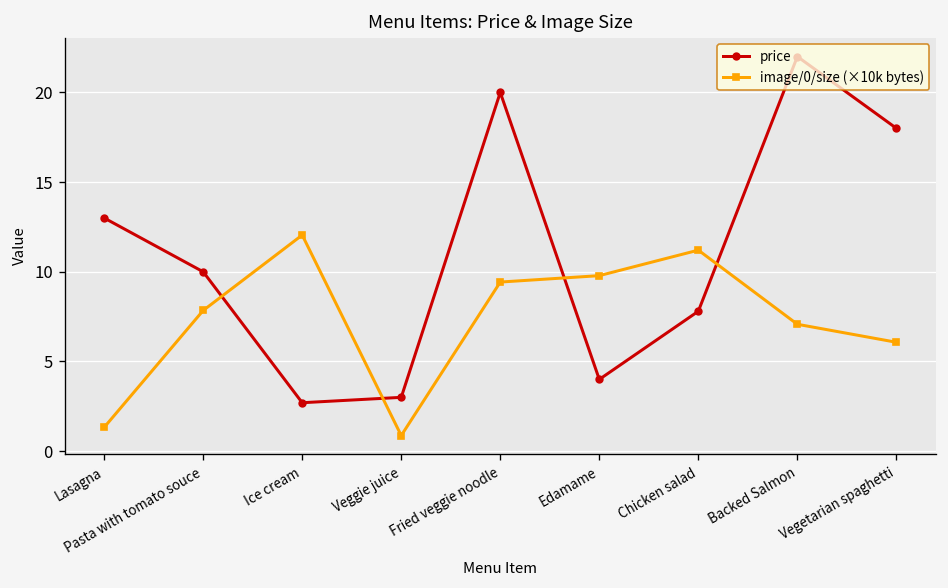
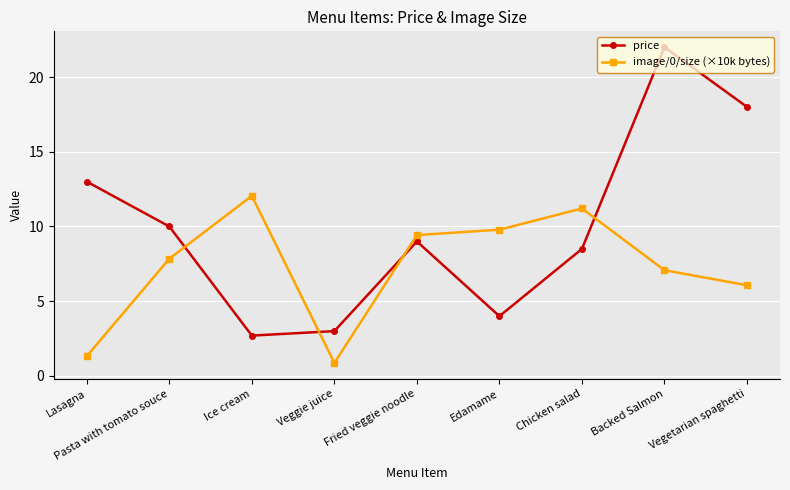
  {
    "price": {
      "Lasagna": 13.0,
      "Pasta with tomato souce": 10.0,
      "Ice cream": 2.7,
      "Veggie juice": 3.0,
-     "Fried veggie noodle": 20,
+     "Fried veggie noodle": 9,
      "Edamame": 4.0,
-     "Chicken salad": 7.8,
+     "Chicken salad": 8.5,
      "Vegetarian spaghetti": 18.0
    },
    "image/0/size (×10k bytes)": {
      "Lasagna": 1.3,
      "Pasta with tomato souce": 7.8,
      "Ice cream": 12.0,
      "Veggie juice": 0.9,
      "Fried veggie noodle": 9.4,
      "Edamame": 9.8,
      "Chicken salad": 11.2,
      "Backed Salmon": 7.1,
      "Vegetarian spaghetti": 6.1
    }
  }
